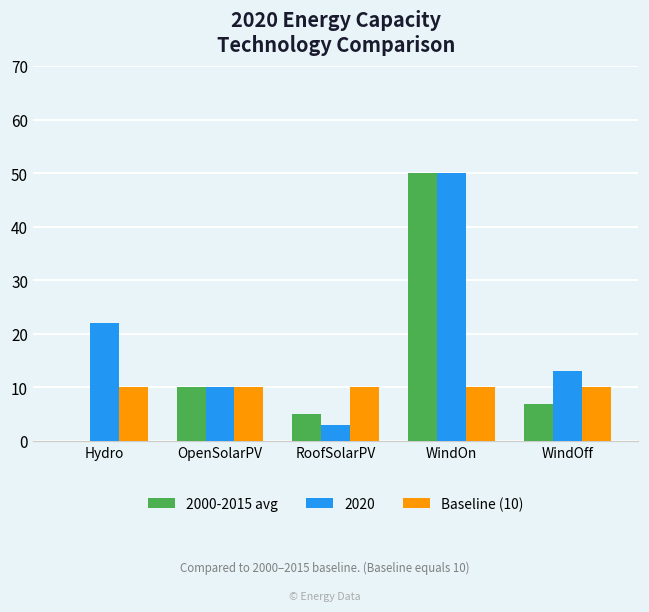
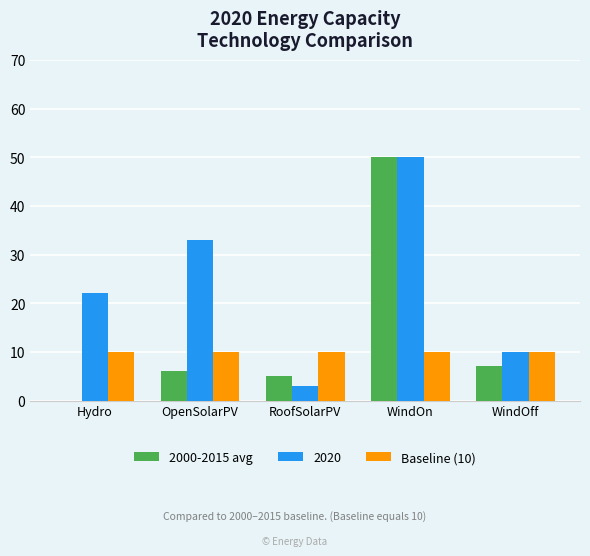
  {
    "2000-2015 avg": {
      "Hydro": 0,
-     "OpenSolarPV": 10,
+     "OpenSolarPV": 6,
      "RoofSolarPV": 5,
      "WindOn": 50,
      "WindOff": 7
    },
    "2020": {
      "Hydro": 22,
-     "OpenSolarPV": 10,
+     "OpenSolarPV": 33,
      "RoofSolarPV": 3,
      "WindOn": 50,
-     "WindOff": 13
+     "WindOff": 10
    },
    "Baseline (10)": {
      "Hydro": 10,
      "OpenSolarPV": 10,
      "RoofSolarPV": 10,
      "WindOn": 10,
      "WindOff": 10
    }
  }
